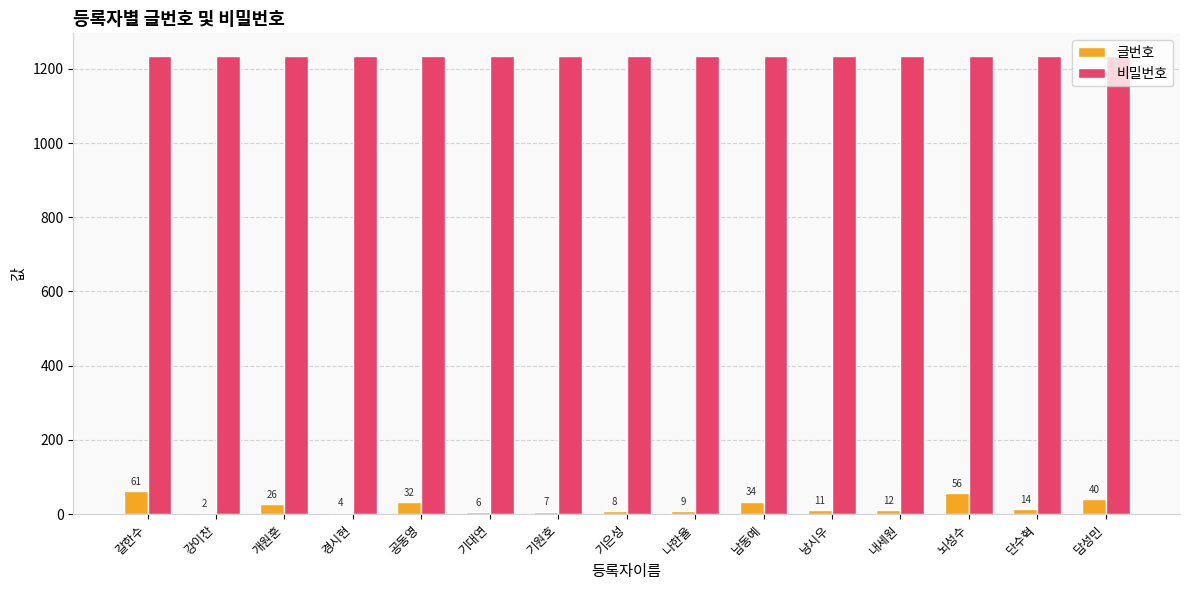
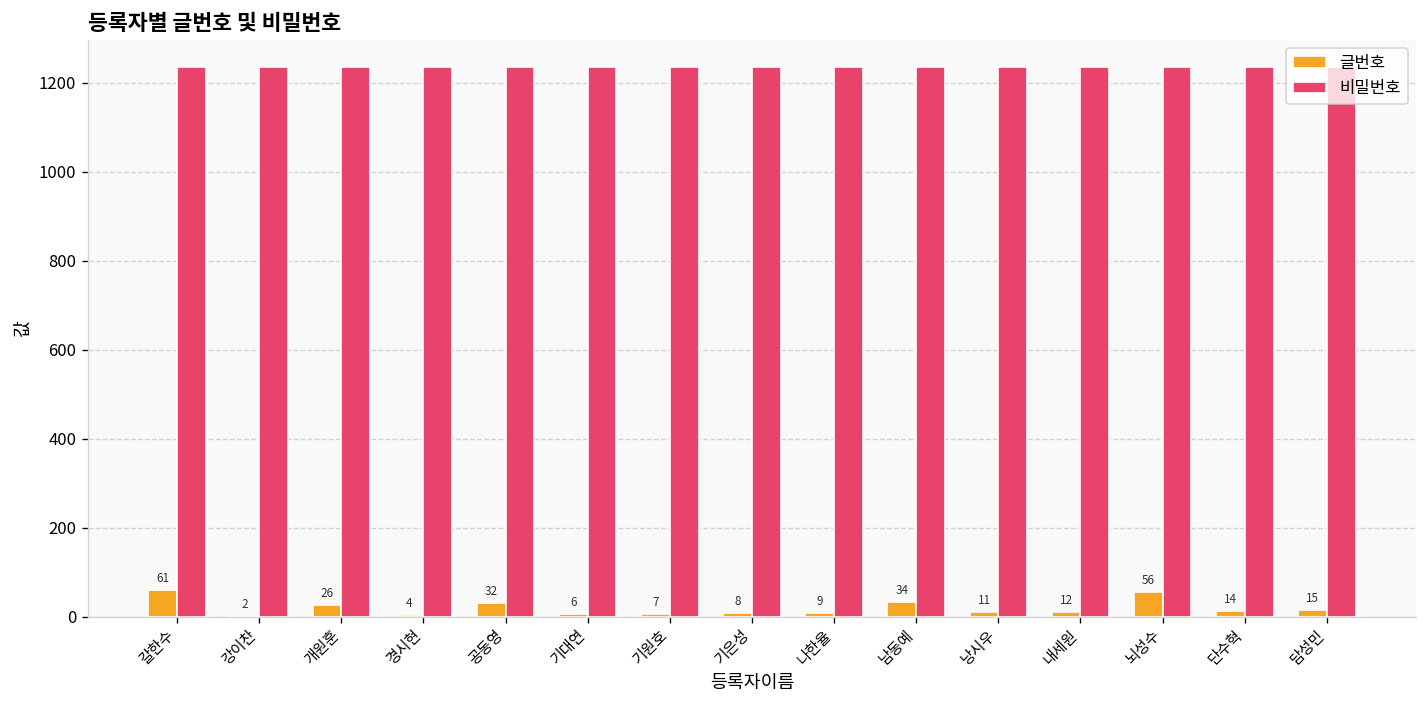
  {
    "글번호": {
      "갈한수": 61,
      "강이찬": 2,
      "개원훈": 26,
      "경시현": 4,
      "공동영": 32,
      "기대연": 6,
      "기원호": 7,
      "기은성": 8,
      "나한율": 9,
      "남동예": 34,
      "낭시우": 11,
      "내세원": 12,
      "뇌성수": 56,
      "단수혁": 14,
-     "담성민": 40
+     "담성민": 15
    },
    "비밀번호": {
      "갈한수": 1230,
      "강이찬": 1230,
      "개원훈": 1230,
      "경시현": 1230,
      "공동영": 1230,
      "기대연": 1230,
      "기원호": 1230,
      "기은성": 1230,
      "나한율": 1230,
      "남동예": 1230,
      "낭시우": 1230,
      "내세원": 1230,
      "뇌성수": 1230,
      "단수혁": 1230
    }
  }
